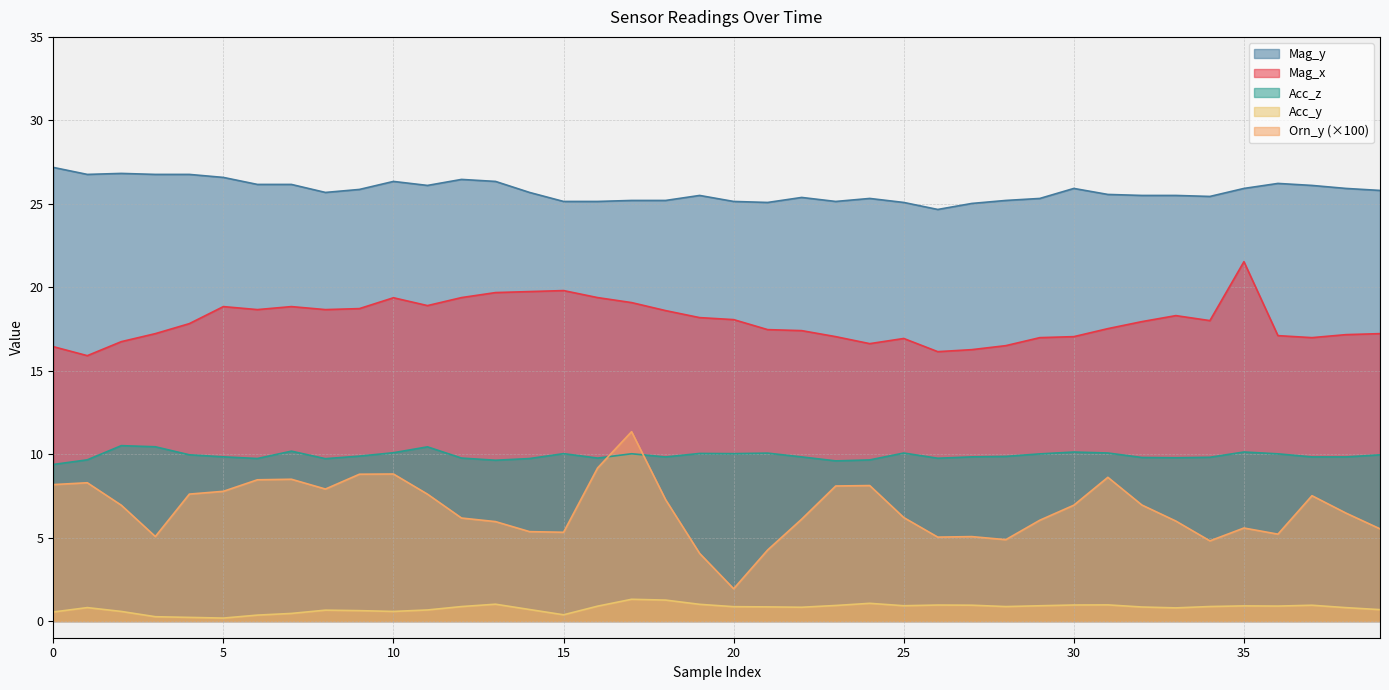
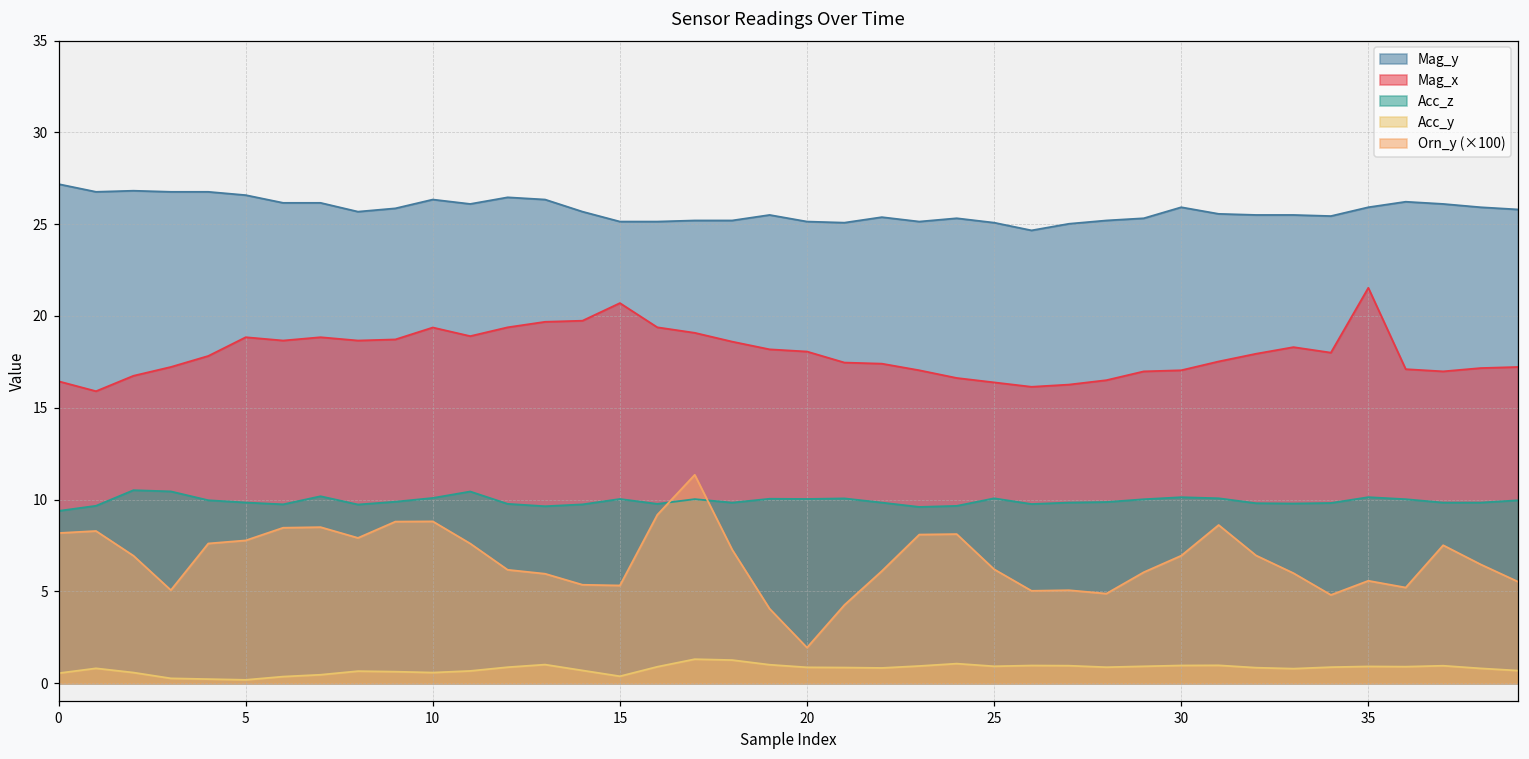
  {
    "Mag_x": {
      "0": 16.4,
      "5": 18.8,
      "10": 19.4,
-     "15": 19.8,
+     "15": 20.7,
      "20": 18.1,
-     "25": 16.9,
+     "25": 16.4,
      "30": 17.0,
      "35": 21.5
    }
  }
